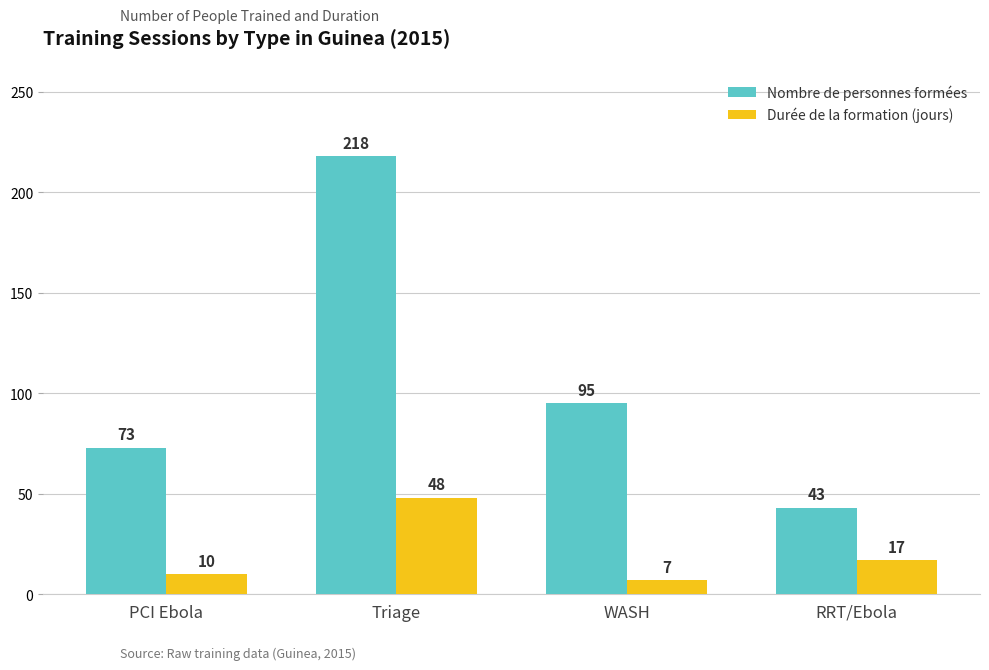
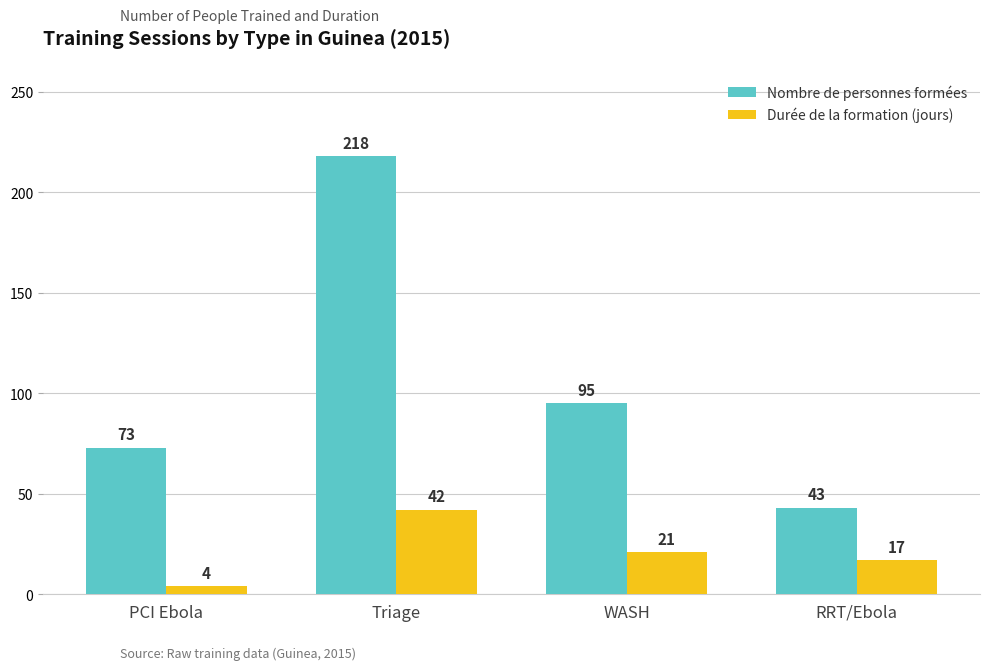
  {
    "Nombre de personnes formées": {
      "PCI Ebola": 73,
      "Triage": 218,
      "WASH": 95,
      "RRT/Ebola": 43
    },
    "Durée de la formation (jours)": {
-     "PCI Ebola": 10,
-     "Triage": 48,
-     "WASH": 7,
+     "PCI Ebola": 4,
+     "Triage": 42,
+     "WASH": 21,
      "RRT/Ebola": 17
    }
  }
